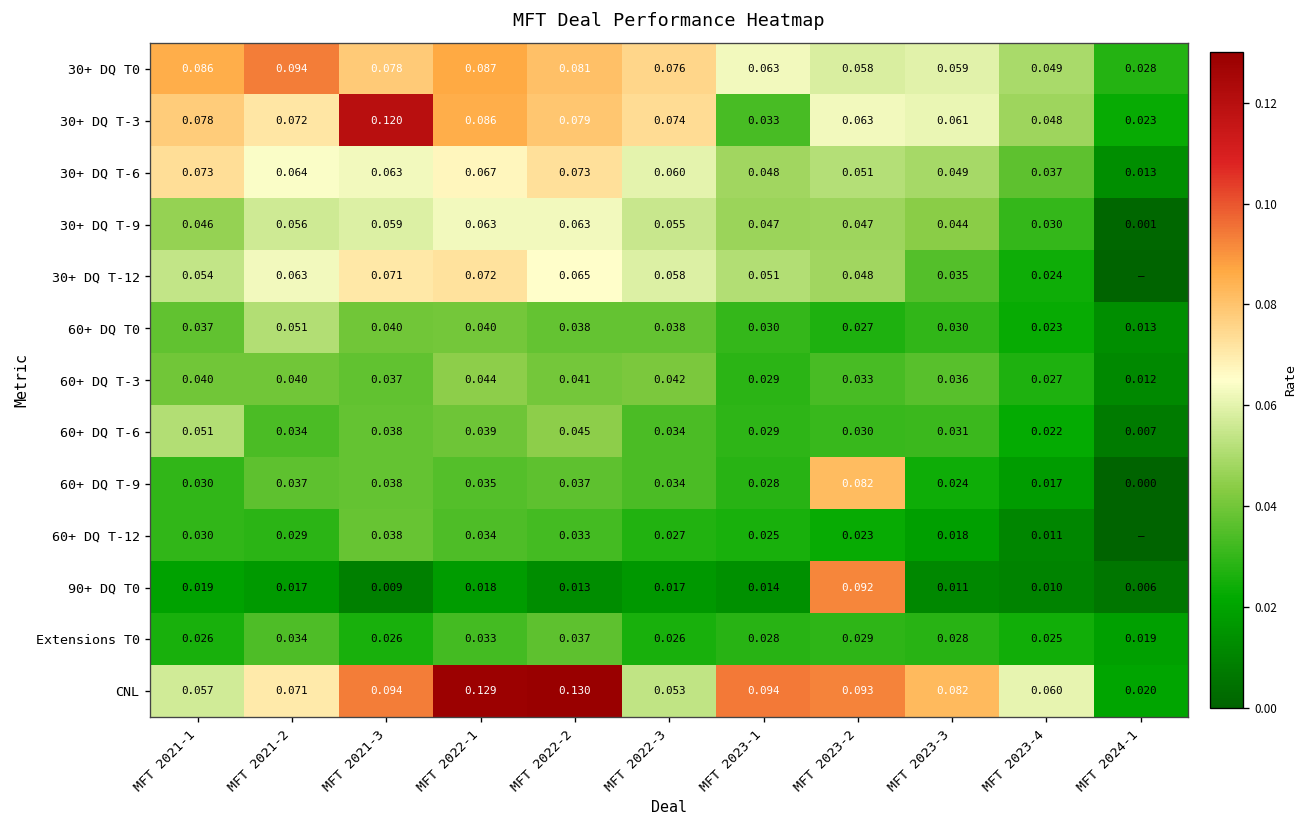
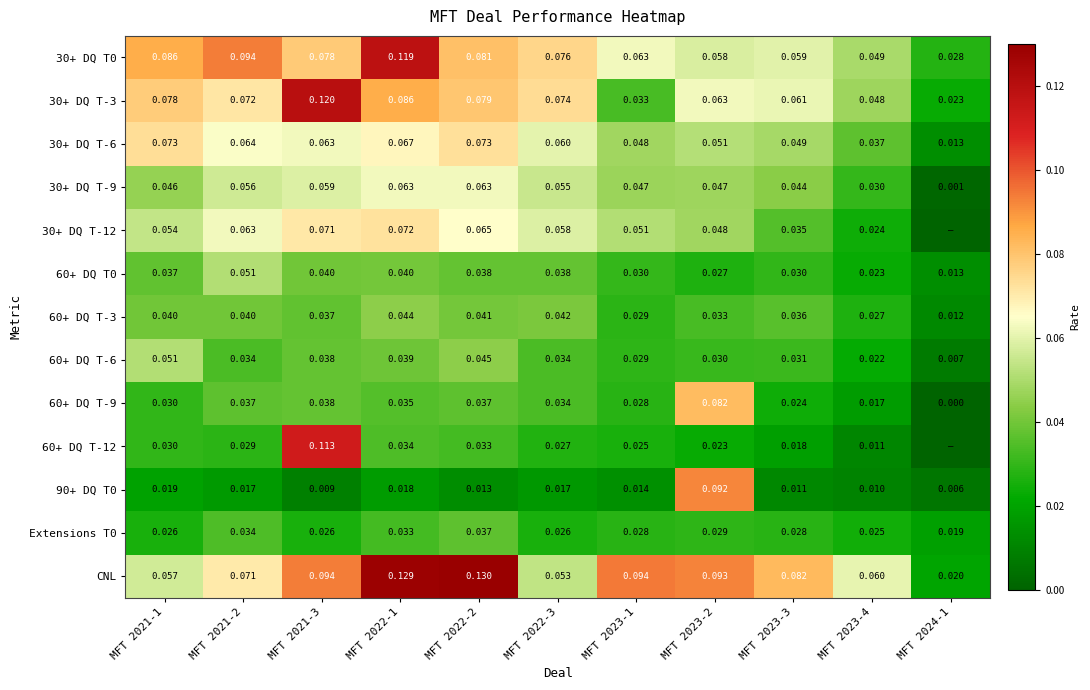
  {
    "30+ DQ T0": {
      "MFT 2021-1": 0.086,
      "MFT 2021-2": 0.094,
      "MFT 2021-3": 0.078,
-     "MFT 2022-1": 0.087,
+     "MFT 2022-1": 0.119,
      "MFT 2022-2": 0.081,
      "MFT 2022-3": 0.076,
      "MFT 2023-1": 0.063,
      "MFT 2023-2": 0.058,
      "MFT 2023-3": 0.059,
      "MFT 2023-4": 0.049,
      "MFT 2024-1": 0.028
    },
    "30+ DQ T-3": {
      "MFT 2021-1": 0.078,
      "MFT 2021-2": 0.072,
      "MFT 2021-3": 0.120,
      "MFT 2022-1": 0.086,
      "MFT 2022-2": 0.079,
      "MFT 2022-3": 0.074,
      "MFT 2023-1": 0.033,
      "MFT 2023-2": 0.063,
      "MFT 2023-3": 0.061,
      "MFT 2023-4": 0.048,
      "MFT 2024-1": 0.023
    },
    "30+ DQ T-6": {
      "MFT 2021-1": 0.073,
      "MFT 2021-2": 0.064,
      "MFT 2021-3": 0.063,
      "MFT 2022-1": 0.067,
      "MFT 2022-2": 0.073,
      "MFT 2022-3": 0.060,
      "MFT 2023-1": 0.048,
      "MFT 2023-2": 0.051,
      "MFT 2023-3": 0.049,
      "MFT 2023-4": 0.037,
      "MFT 2024-1": 0.013
    },
    "30+ DQ T-9": {
      "MFT 2021-1": 0.046,
      "MFT 2021-2": 0.056,
      "MFT 2021-3": 0.059,
      "MFT 2022-1": 0.063,
      "MFT 2022-2": 0.063,
      "MFT 2022-3": 0.055,
      "MFT 2023-1": 0.047,
      "MFT 2023-2": 0.047,
      "MFT 2023-3": 0.044,
      "MFT 2023-4": 0.030,
      "MFT 2024-1": 0.001
    },
    "30+ DQ T-12": {
      "MFT 2021-1": 0.054,
      "MFT 2021-2": 0.063,
      "MFT 2021-3": 0.071,
      "MFT 2022-1": 0.072,
      "MFT 2022-2": 0.065,
      "MFT 2022-3": 0.058,
      "MFT 2023-1": 0.051,
      "MFT 2023-2": 0.048,
      "MFT 2023-3": 0.035,
      "MFT 2023-4": 0.024
    },
    "60+ DQ T0": {
      "MFT 2021-1": 0.037,
      "MFT 2021-2": 0.051,
      "MFT 2021-3": 0.040,
      "MFT 2022-1": 0.040,
      "MFT 2022-2": 0.038,
      "MFT 2022-3": 0.038,
      "MFT 2023-1": 0.030,
      "MFT 2023-2": 0.027,
      "MFT 2023-3": 0.030,
      "MFT 2023-4": 0.023,
      "MFT 2024-1": 0.013
    },
    "60+ DQ T-3": {
      "MFT 2021-1": 0.040,
      "MFT 2021-2": 0.040,
      "MFT 2021-3": 0.037,
      "MFT 2022-1": 0.044,
      "MFT 2022-2": 0.041,
      "MFT 2022-3": 0.042,
      "MFT 2023-1": 0.029,
      "MFT 2023-2": 0.033,
      "MFT 2023-3": 0.036,
      "MFT 2023-4": 0.027,
      "MFT 2024-1": 0.012
    },
    "60+ DQ T-6": {
      "MFT 2021-1": 0.051,
      "MFT 2021-2": 0.034,
      "MFT 2021-3": 0.038,
      "MFT 2022-1": 0.039,
      "MFT 2022-2": 0.045,
      "MFT 2022-3": 0.034,
      "MFT 2023-1": 0.029,
      "MFT 2023-2": 0.030,
      "MFT 2023-3": 0.031,
      "MFT 2023-4": 0.022,
      "MFT 2024-1": 0.007
    },
    "60+ DQ T-9": {
      "MFT 2021-1": 0.030,
      "MFT 2021-2": 0.037,
      "MFT 2021-3": 0.038,
      "MFT 2022-1": 0.035,
      "MFT 2022-2": 0.037,
      "MFT 2022-3": 0.034,
      "MFT 2023-1": 0.028,
      "MFT 2023-2": 0.082,
      "MFT 2023-3": 0.024,
      "MFT 2023-4": 0.017,
      "MFT 2024-1": 0.000
    },
    "60+ DQ T-12": {
      "MFT 2021-1": 0.030,
      "MFT 2021-2": 0.029,
-     "MFT 2021-3": 0.038,
+     "MFT 2021-3": 0.113,
      "MFT 2022-1": 0.034,
      "MFT 2022-2": 0.033,
      "MFT 2022-3": 0.027,
      "MFT 2023-1": 0.025,
      "MFT 2023-2": 0.023,
      "MFT 2023-3": 0.018,
      "MFT 2023-4": 0.011
    },
    "90+ DQ T0": {
      "MFT 2021-1": 0.019,
      "MFT 2021-2": 0.017,
      "MFT 2021-3": 0.009,
      "MFT 2022-1": 0.018,
      "MFT 2022-2": 0.013,
      "MFT 2022-3": 0.017,
      "MFT 2023-1": 0.014,
      "MFT 2023-2": 0.092,
      "MFT 2023-3": 0.011,
      "MFT 2023-4": 0.010,
      "MFT 2024-1": 0.006
    },
    "Extensions T0": {
      "MFT 2021-1": 0.026,
      "MFT 2021-2": 0.034,
      "MFT 2021-3": 0.026,
      "MFT 2022-1": 0.033,
      "MFT 2022-2": 0.037,
      "MFT 2022-3": 0.026,
      "MFT 2023-1": 0.028,
      "MFT 2023-2": 0.029,
      "MFT 2023-3": 0.028,
      "MFT 2023-4": 0.025,
      "MFT 2024-1": 0.019
    },
    "CNL": {
      "MFT 2021-1": 0.057,
      "MFT 2021-2": 0.071,
      "MFT 2021-3": 0.094,
      "MFT 2022-1": 0.129,
      "MFT 2022-2": 0.130,
      "MFT 2022-3": 0.053,
      "MFT 2023-1": 0.094,
      "MFT 2023-2": 0.093,
      "MFT 2023-3": 0.082,
      "MFT 2023-4": 0.060,
      "MFT 2024-1": 0.020
    }
  }
